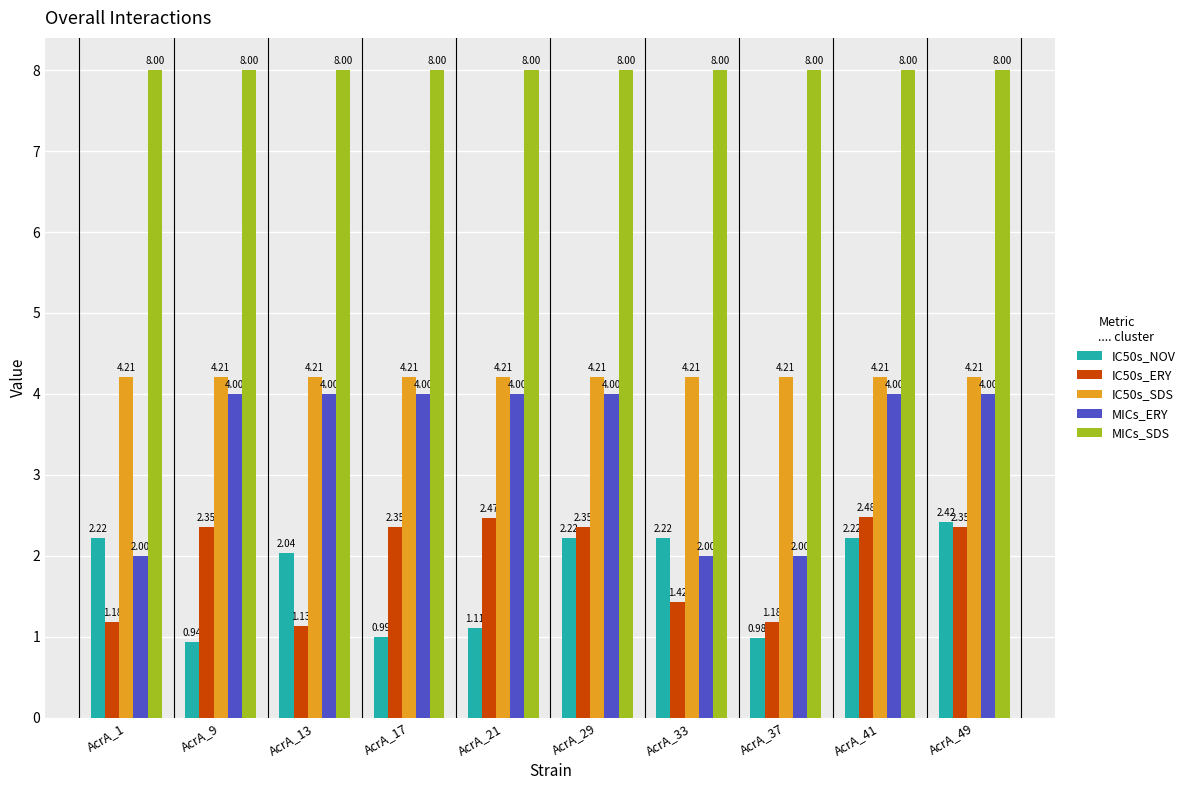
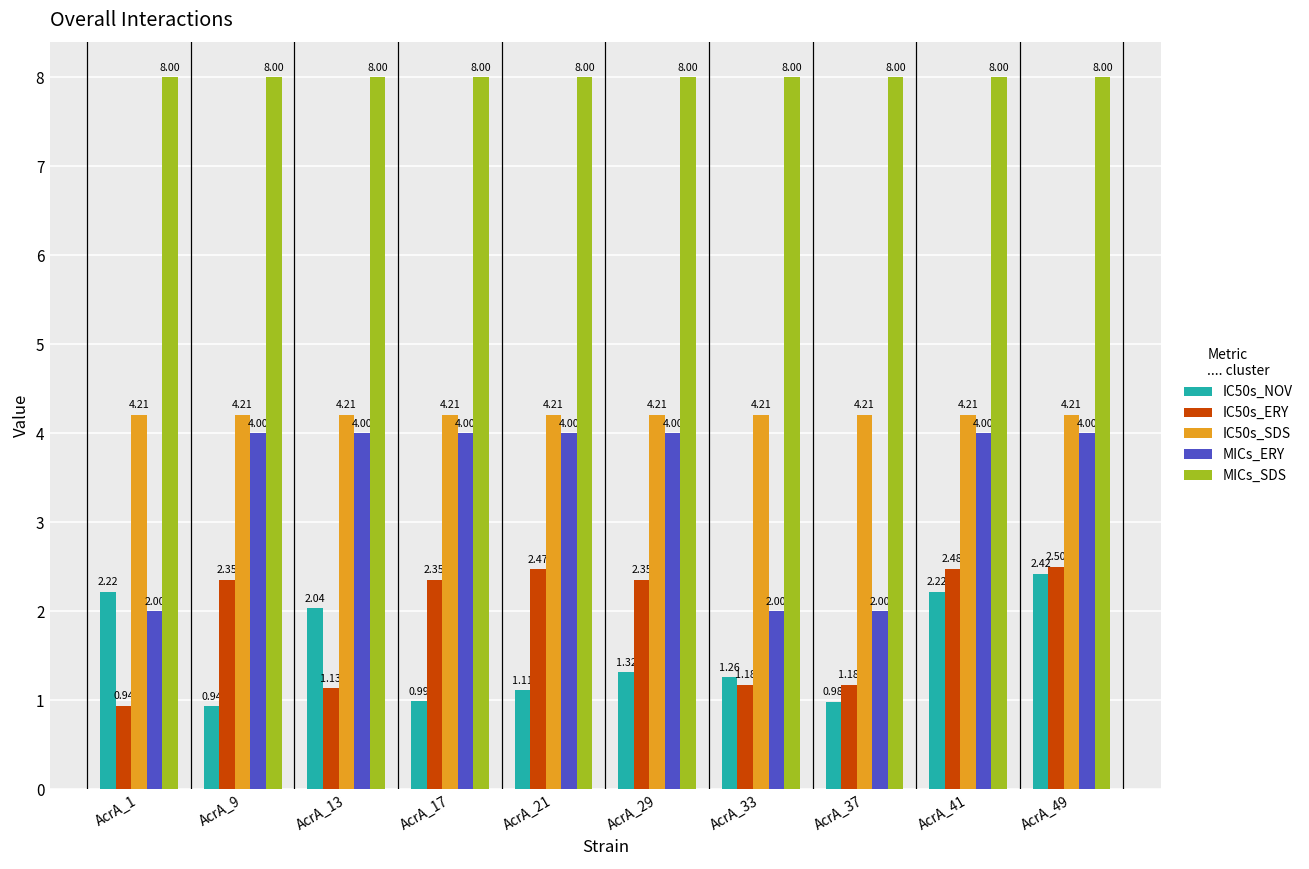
  {
    "IC50s_NOV": {
      "AcrA_1": 2.22,
      "AcrA_9": 0.94,
      "AcrA_13": 2.04,
      "AcrA_17": 0.99,
      "AcrA_21": 1.11,
-     "AcrA_29": 2.22,
-     "AcrA_33": 2.22,
+     "AcrA_29": 1.32,
+     "AcrA_33": 1.26,
      "AcrA_37": 0.98,
      "AcrA_41": 2.22,
      "AcrA_49": 2.42
    },
    "IC50s_ERY": {
-     "AcrA_1": 1.18,
+     "AcrA_1": 0.94,
      "AcrA_9": 2.35,
      "AcrA_13": 1.13,
      "AcrA_17": 2.35,
      "AcrA_21": 2.47,
      "AcrA_29": 2.35,
-     "AcrA_33": 1.42,
+     "AcrA_33": 1.18,
      "AcrA_37": 1.18,
      "AcrA_41": 2.48,
-     "AcrA_49": 2.35
+     "AcrA_49": 2.50
    },
    "IC50s_SDS": {
      "AcrA_1": 4.21,
      "AcrA_9": 4.21,
      "AcrA_13": 4.21,
      "AcrA_17": 4.21,
      "AcrA_21": 4.21,
      "AcrA_29": 4.21,
      "AcrA_33": 4.21,
      "AcrA_37": 4.21,
      "AcrA_41": 4.21,
      "AcrA_49": 4.21
    },
    "MICs_ERY": {
      "AcrA_1": 2.00,
      "AcrA_9": 4.00,
      "AcrA_13": 4.00,
      "AcrA_17": 4.00,
      "AcrA_21": 4.00,
      "AcrA_29": 4.00,
      "AcrA_33": 2.00,
      "AcrA_37": 2.00,
      "AcrA_41": 4.00,
      "AcrA_49": 4.00
    },
    "MICs_SDS": {
      "AcrA_1": 8.00,
      "AcrA_9": 8.00,
      "AcrA_13": 8.00,
      "AcrA_17": 8.00,
      "AcrA_21": 8.00,
      "AcrA_29": 8.00,
      "AcrA_33": 8.00,
      "AcrA_37": 8.00,
      "AcrA_41": 8.00,
      "AcrA_49": 8.00
    }
  }
